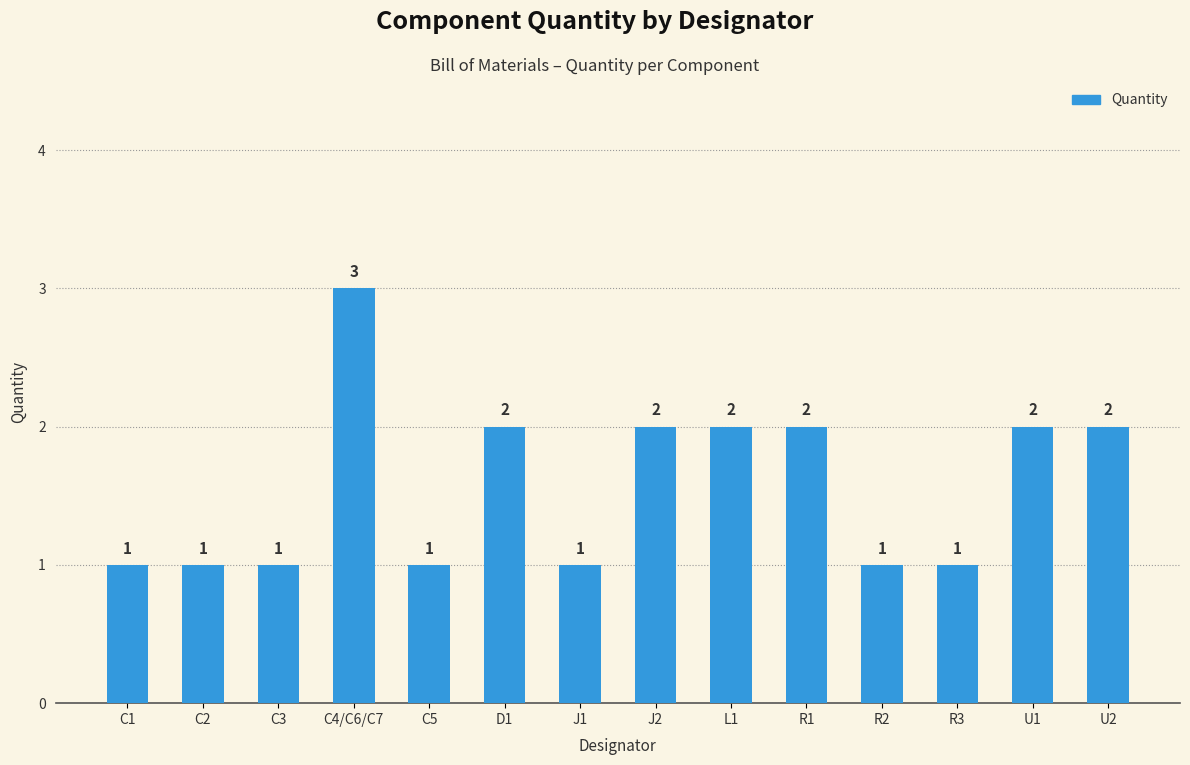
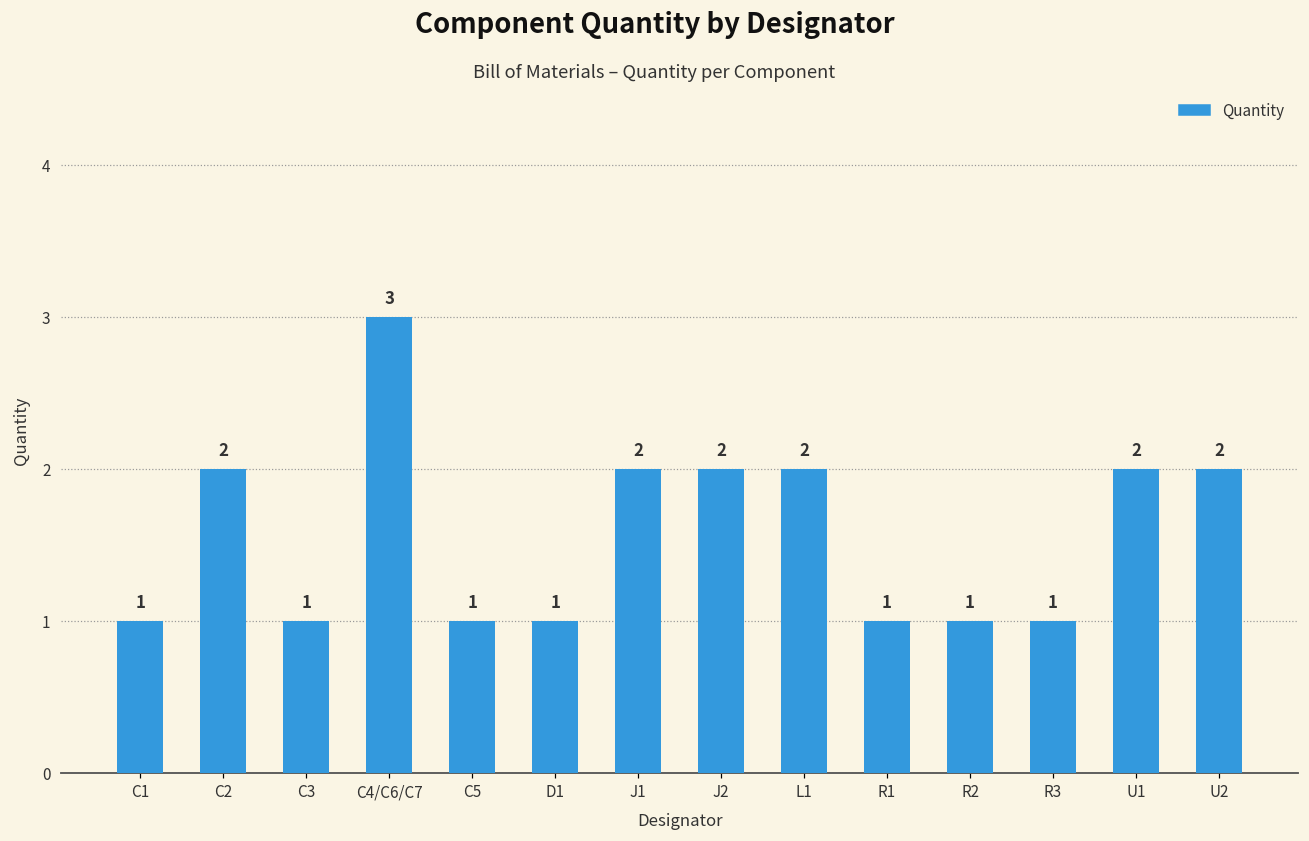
  {
    "C1": 1,
-   "C2": 1,
+   "C2": 2,
    "C3": 1,
    "C4/C6/C7": 3,
    "C5": 1,
-   "D1": 2,
-   "J1": 1,
+   "D1": 1,
+   "J1": 2,
    "J2": 2,
    "L1": 2,
-   "R1": 2,
+   "R1": 1,
    "R2": 1,
    "R3": 1,
    "U1": 2,
    "U2": 2
  }
